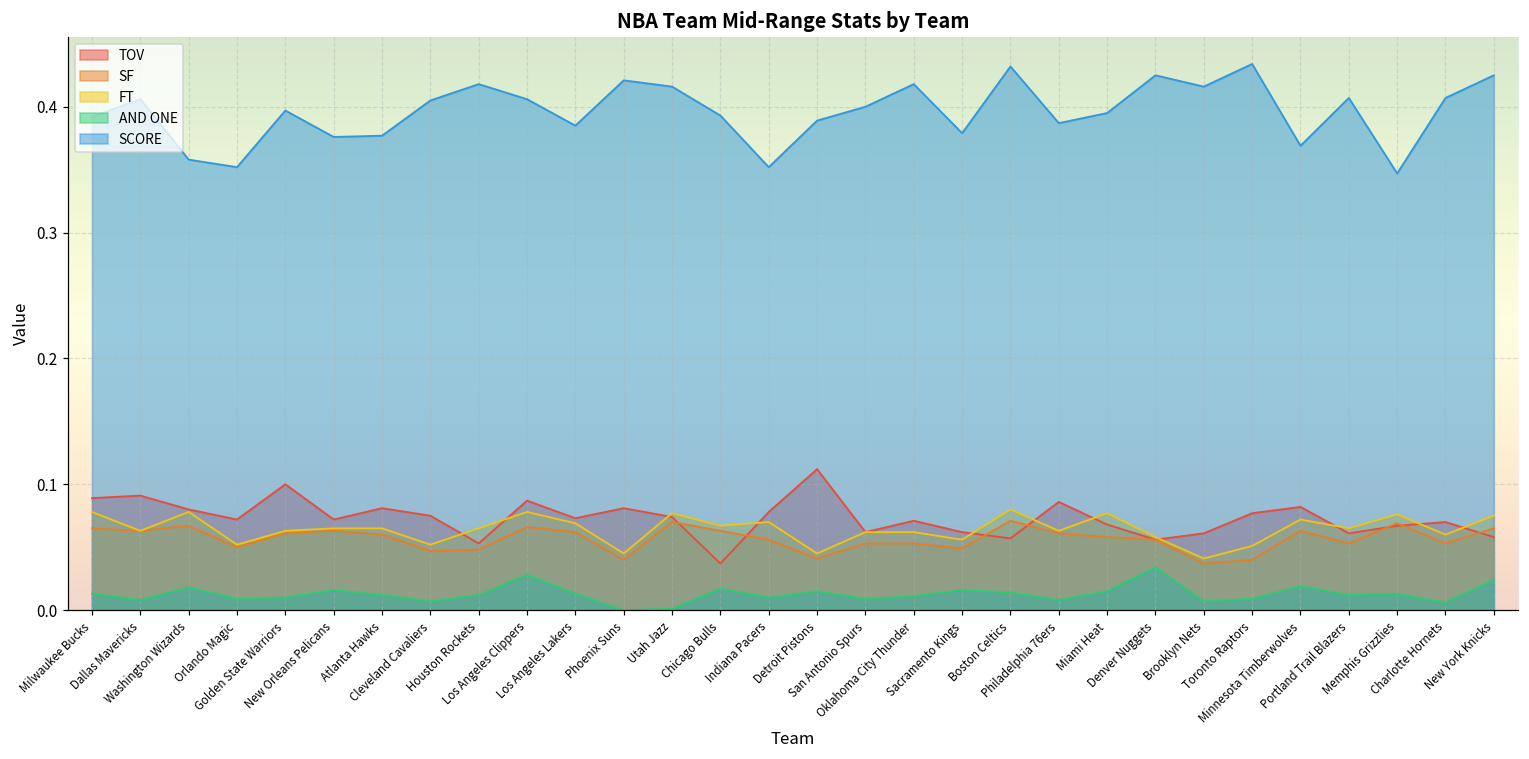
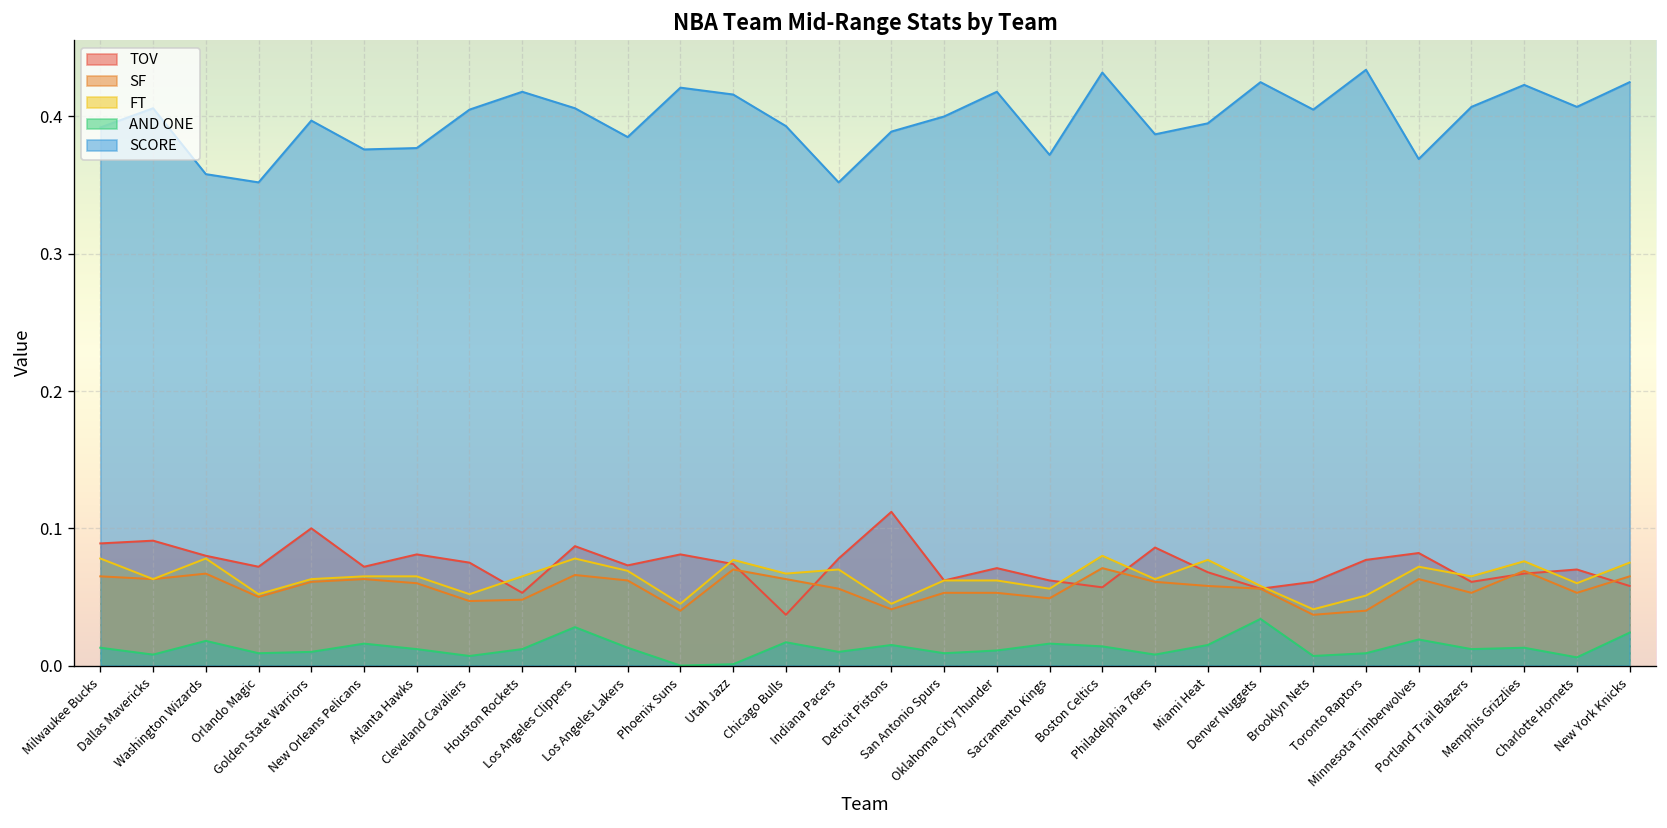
  {
    "AND ONE": {
      "Milwaukee Bucks": 0.013,
      "Dallas Mavericks": 0.008,
      "Washington Wizards": 0.018,
      "Orlando Magic": 0.009,
      "Golden State Warriors": 0.010,
      "New Orleans Pelicans": 0.016,
      "Atlanta Hawks": 0.012,
      "Cleveland Cavaliers": 0.007,
      "Houston Rockets": 0.012,
      "Los Angeles Clippers": 0.028,
      "Los Angeles Lakers": 0.013,
      "Phoenix Suns": 0.000,
      "Utah Jazz": 0.001,
      "Chicago Bulls": 0.017,
      "Indiana Pacers": 0.010,
      "Detroit Pistons": 0.015,
      "San Antonio Spurs": 0.009,
      "Oklahoma City Thunder": 0.011,
      "Sacramento Kings": 0.016,
      "Boston Celtics": 0.014,
      "Philadelphia 76ers": 0.008,
      "Miami Heat": 0.015,
      "Denver Nuggets": 0.034,
      "Brooklyn Nets": 0.007,
      "Toronto Raptors": 0.009,
      "Minnesota Timberwolves": 0.019,
      "Portland Trail Blazers": 0.012,
      "Memphis Grizzlies": 0.013,
      "Charlotte Hornets": 0.006,
      "New York Knicks": 0.024
    },
    "SCORE": {
      "Washington Wizards": 0.358,
      "Orlando Magic": 0.352,
      "Golden State Warriors": 0.397,
      "New Orleans Pelicans": 0.376,
      "Atlanta Hawks": 0.377,
      "Cleveland Cavaliers": 0.405,
      "Houston Rockets": 0.418,
      "Los Angeles Clippers": 0.406,
      "Los Angeles Lakers": 0.385,
      "Phoenix Suns": 0.421,
      "Utah Jazz": 0.416,
      "Chicago Bulls": 0.393,
      "Indiana Pacers": 0.352,
      "Detroit Pistons": 0.389,
      "San Antonio Spurs": 0.400,
      "Oklahoma City Thunder": 0.418,
-     "Sacramento Kings": 0.379,
+     "Sacramento Kings": 0.372,
      "Boston Celtics": 0.432,
      "Philadelphia 76ers": 0.387,
      "Miami Heat": 0.395,
      "Denver Nuggets": 0.425,
-     "Brooklyn Nets": 0.416,
+     "Brooklyn Nets": 0.405,
      "Toronto Raptors": 0.434,
      "Minnesota Timberwolves": 0.369,
      "Portland Trail Blazers": 0.407,
-     "Memphis Grizzlies": 0.347,
+     "Memphis Grizzlies": 0.423,
      "Charlotte Hornets": 0.407,
      "New York Knicks": 0.425
    }
  }
